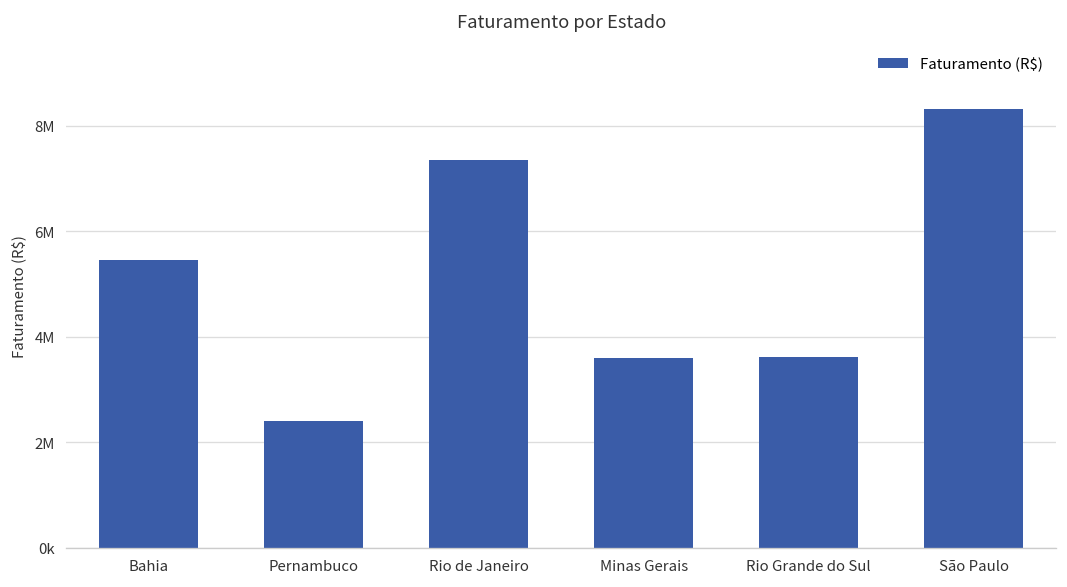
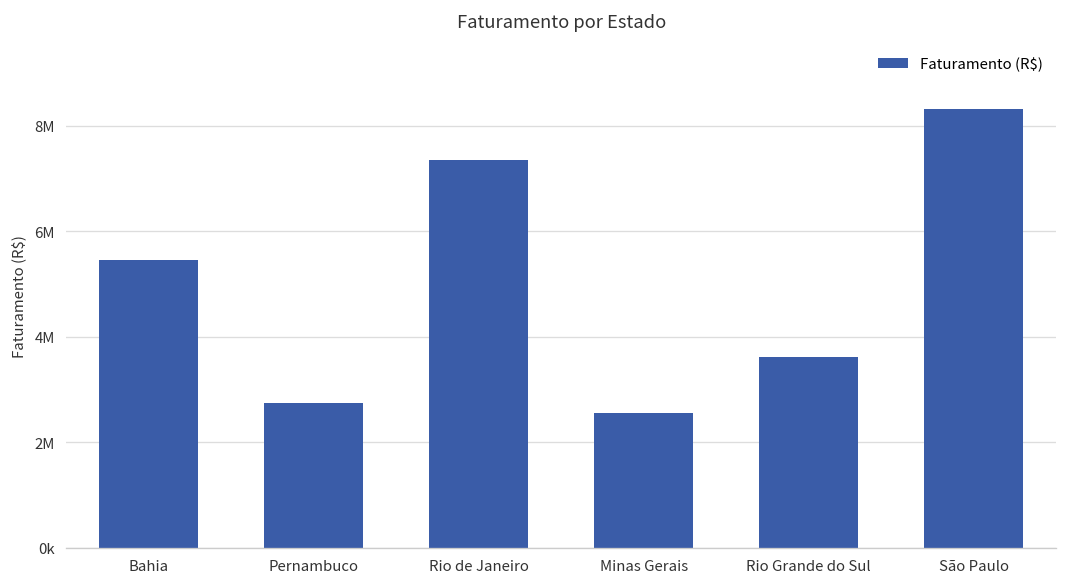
  {
    "Bahia": 5500000,
-   "Pernambuco": 2400000,
+   "Pernambuco": 2700000,
    "Rio de Janeiro": 7300000,
-   "Minas Gerais": 3600000,
+   "Minas Gerais": 2600000,
    "Rio Grande do Sul": 3600000,
    "São Paulo": 8300000
  }
